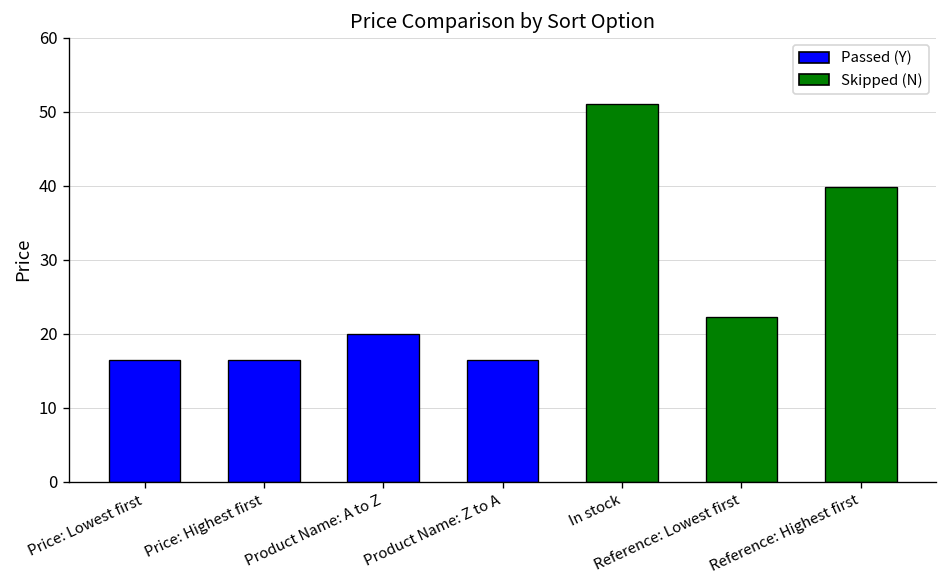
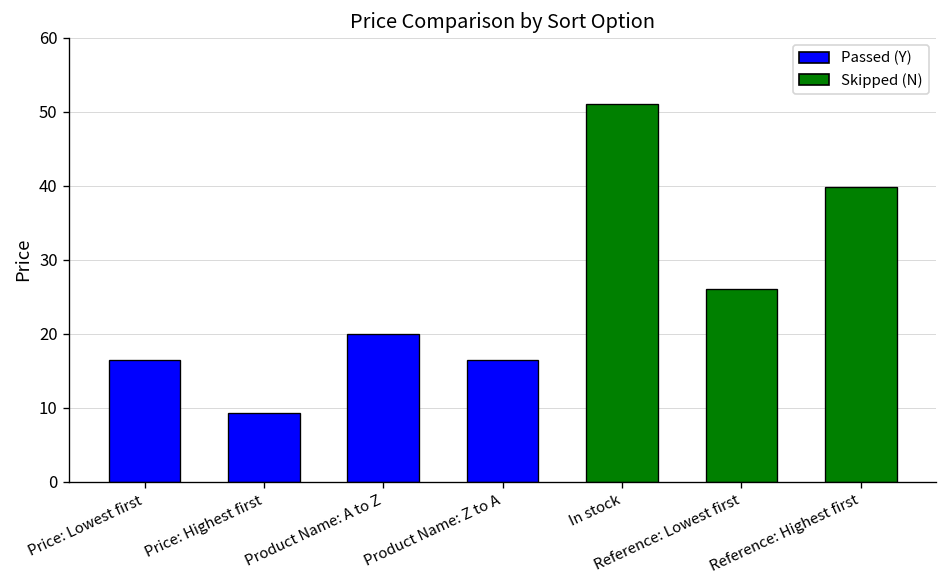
  {
    "Price: Lowest first": 16,
-   "Price: Highest first": 16,
+   "Price: Highest first": 9,
    "Product Name: A to Z": 20,
    "Product Name: Z to A": 16,
    "In stock": 51,
-   "Reference: Lowest first": 22,
+   "Reference: Lowest first": 26,
    "Reference: Highest first": 40
  }
